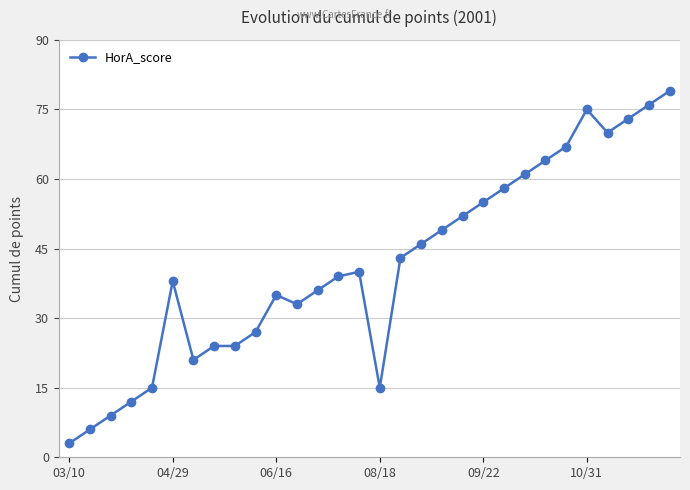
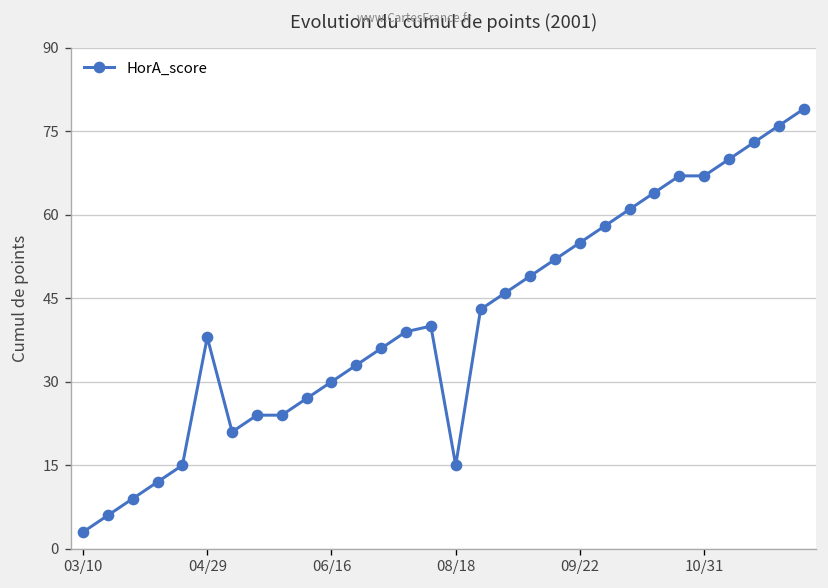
  {
    "03/10": 3,
    "04/29": 38,
-   "06/16": 35,
+   "06/16": 30,
    "08/18": 15,
    "09/22": 55,
-   "10/31": 75
+   "10/31": 67
  }
